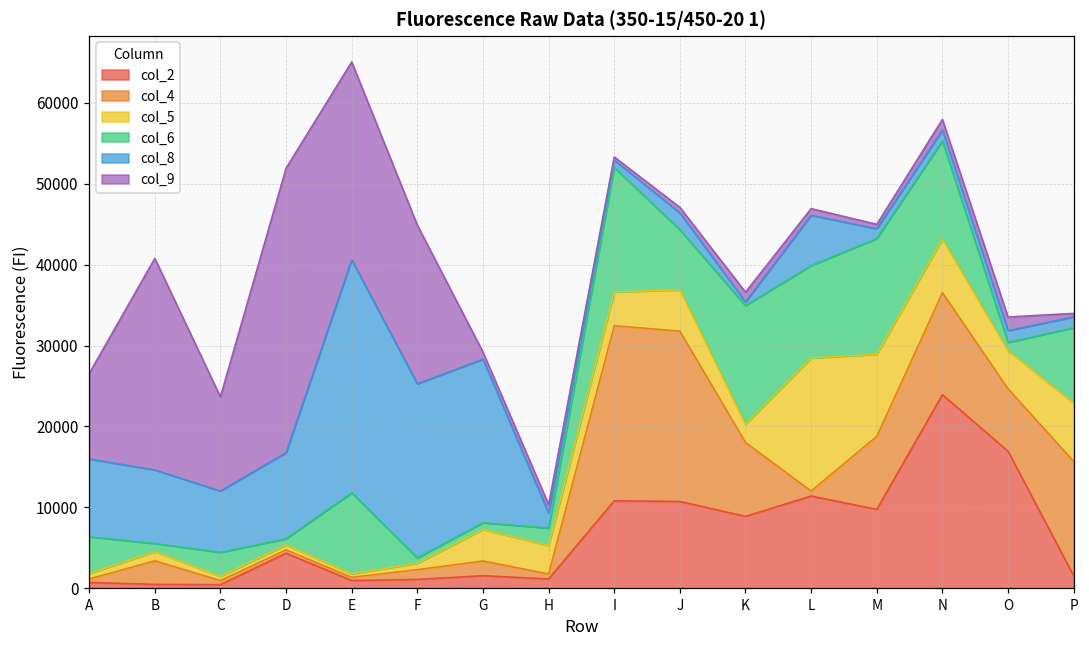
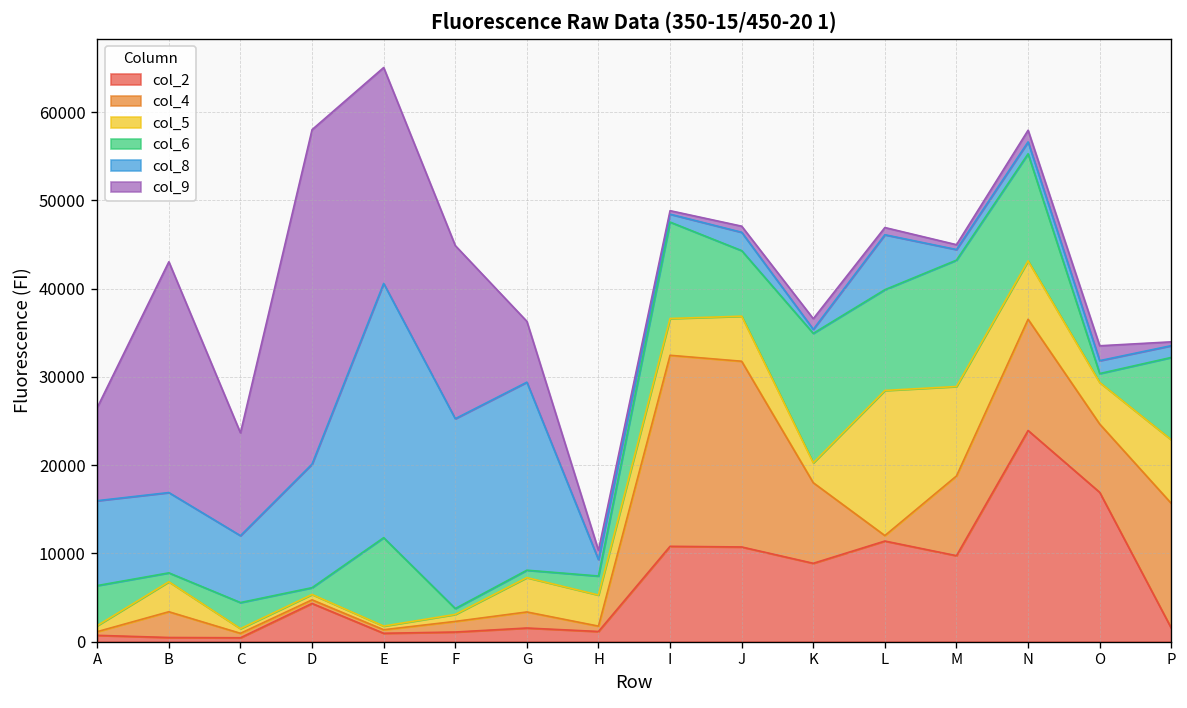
  {
    "col_5": {
      "A": 1000,
-     "B": 1000,
+     "B": 3000,
      "C": 1000,
      "D": 1000,
      "E": 0,
      "F": 1000,
      "G": 4000,
      "H": 4000,
      "I": 4000,
      "J": 5000,
      "K": 2000,
      "L": 16000,
      "M": 10000,
      "N": 7000,
      "O": 5000,
      "P": 7000
    },
    "col_6": {
      "A": 5000,
      "B": 1000,
      "C": 3000,
      "D": 1000,
      "E": 10000,
      "F": 1000,
      "G": 1000,
      "H": 2000,
-     "I": 15000,
+     "I": 11000,
      "J": 7000,
      "K": 15000,
      "L": 11000,
      "M": 14000,
      "N": 12000,
      "O": 1000,
      "P": 9000
    },
    "col_8": {
      "A": 10000,
      "B": 9000,
      "C": 8000,
-     "D": 11000,
+     "D": 14000,
      "E": 29000,
      "F": 22000,
-     "G": 20000,
+     "G": 21000,
      "H": 2000,
      "I": 1000,
      "J": 2000,
      "K": 0,
      "L": 6000,
      "M": 1000,
      "N": 1000,
      "O": 1000,
      "P": 1000
    },
    "col_9": {
      "A": 11000,
      "B": 26000,
      "C": 12000,
-     "D": 35000,
+     "D": 38000,
      "E": 24000,
      "F": 20000,
-     "G": 1000,
+     "G": 7000,
      "H": 1000,
      "I": 0,
      "J": 1000,
      "K": 1000,
      "L": 1000,
      "M": 1000,
      "N": 1000,
      "O": 2000,
      "P": 0
    }
  }
